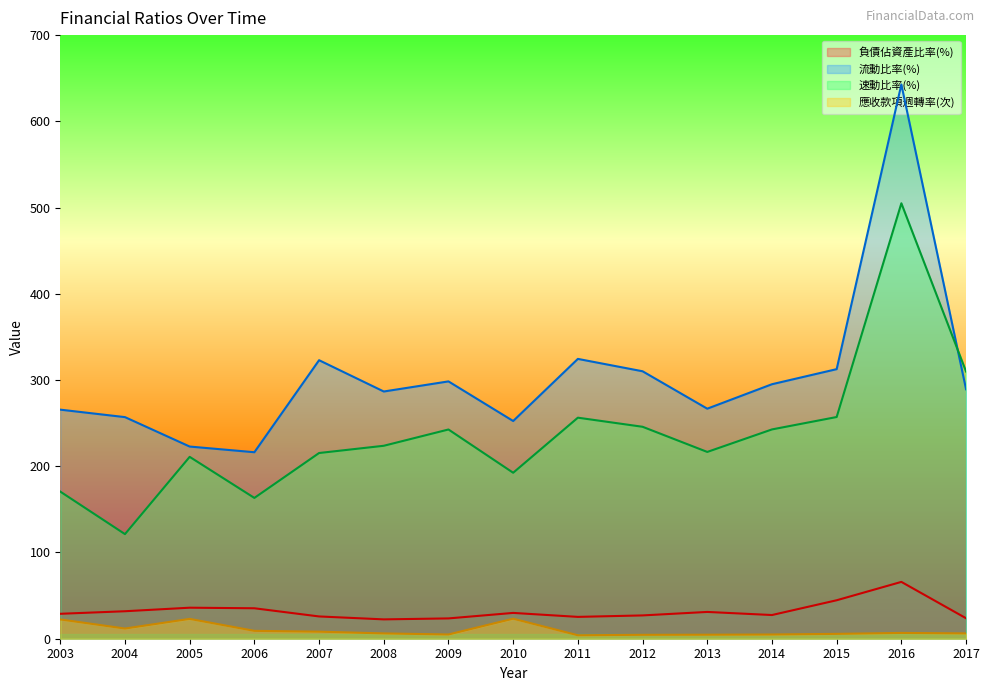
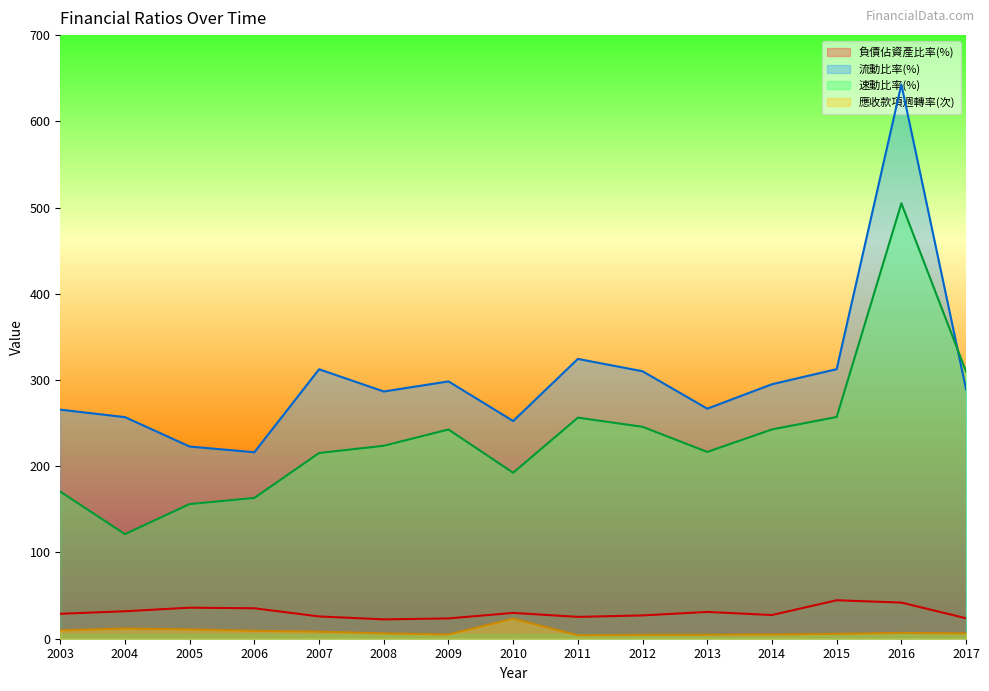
  {
    "負債佔資產比率(%)": {
      "2003": 30,
      "2004": 30,
      "2005": 40,
      "2006": 40,
      "2007": 30,
      "2008": 20,
      "2009": 20,
      "2010": 30,
      "2011": 30,
      "2012": 30,
      "2013": 30,
      "2014": 30,
      "2015": 40,
-     "2016": 70,
+     "2016": 40,
      "2017": 20
    },
    "流動比率(%)": {
      "2003": 270,
      "2004": 260,
      "2005": 220,
      "2006": 220,
-     "2007": 320,
+     "2007": 310,
      "2008": 290,
      "2009": 300,
      "2010": 250,
      "2011": 320,
      "2012": 310,
      "2013": 270,
      "2014": 300,
      "2015": 310,
      "2017": 290
    },
    "速動比率(%)": {
      "2003": 170,
      "2004": 120,
-     "2005": 210,
+     "2005": 160,
      "2006": 160,
      "2007": 220,
      "2008": 220,
      "2009": 240,
      "2010": 190,
      "2011": 260,
      "2012": 250,
      "2013": 220,
      "2014": 240,
      "2015": 260,
      "2016": 500,
      "2017": 310
    },
    "應收款項週轉率(次)": {
-     "2003": 20,
+     "2003": 10,
      "2004": 10,
-     "2005": 20,
+     "2005": 10,
      "2006": 10,
      "2007": 10,
      "2008": 10,
      "2010": 20,
      "2015": 10,
      "2016": 10,
      "2017": 10
    }
  }
